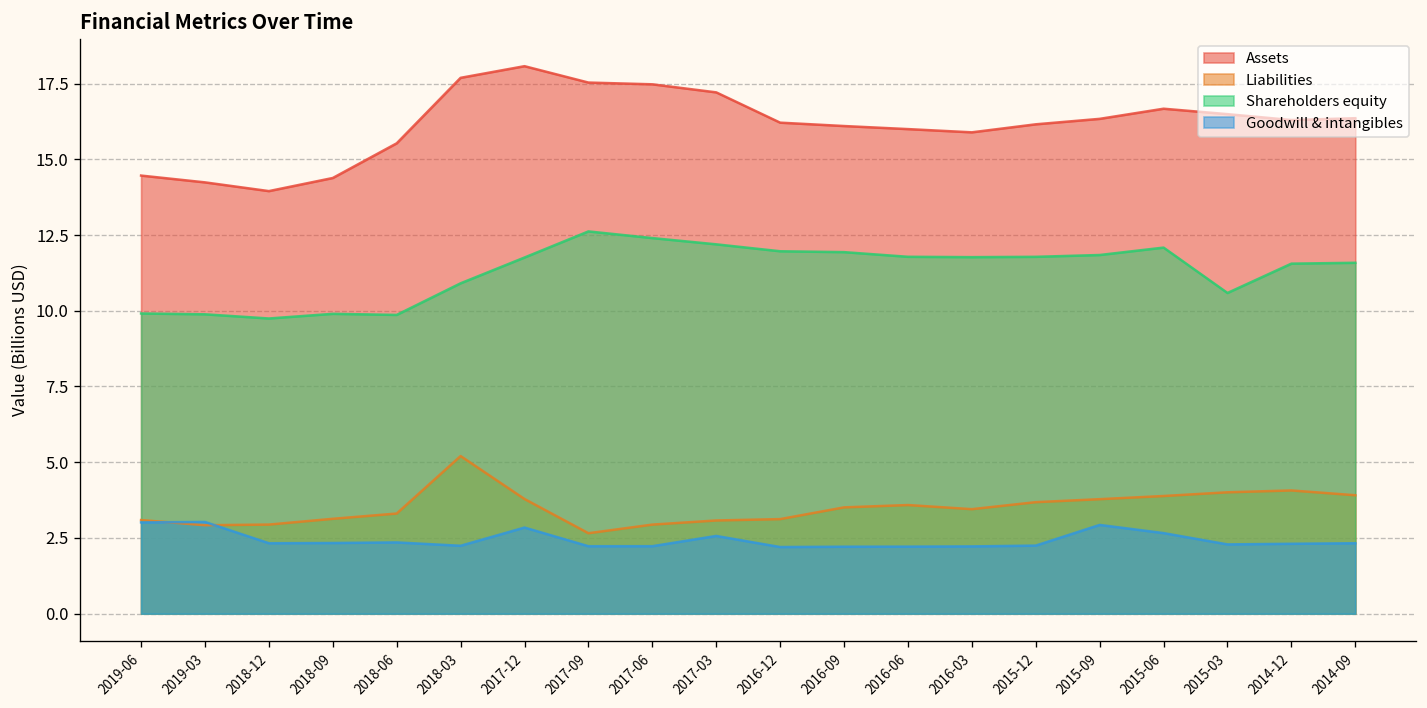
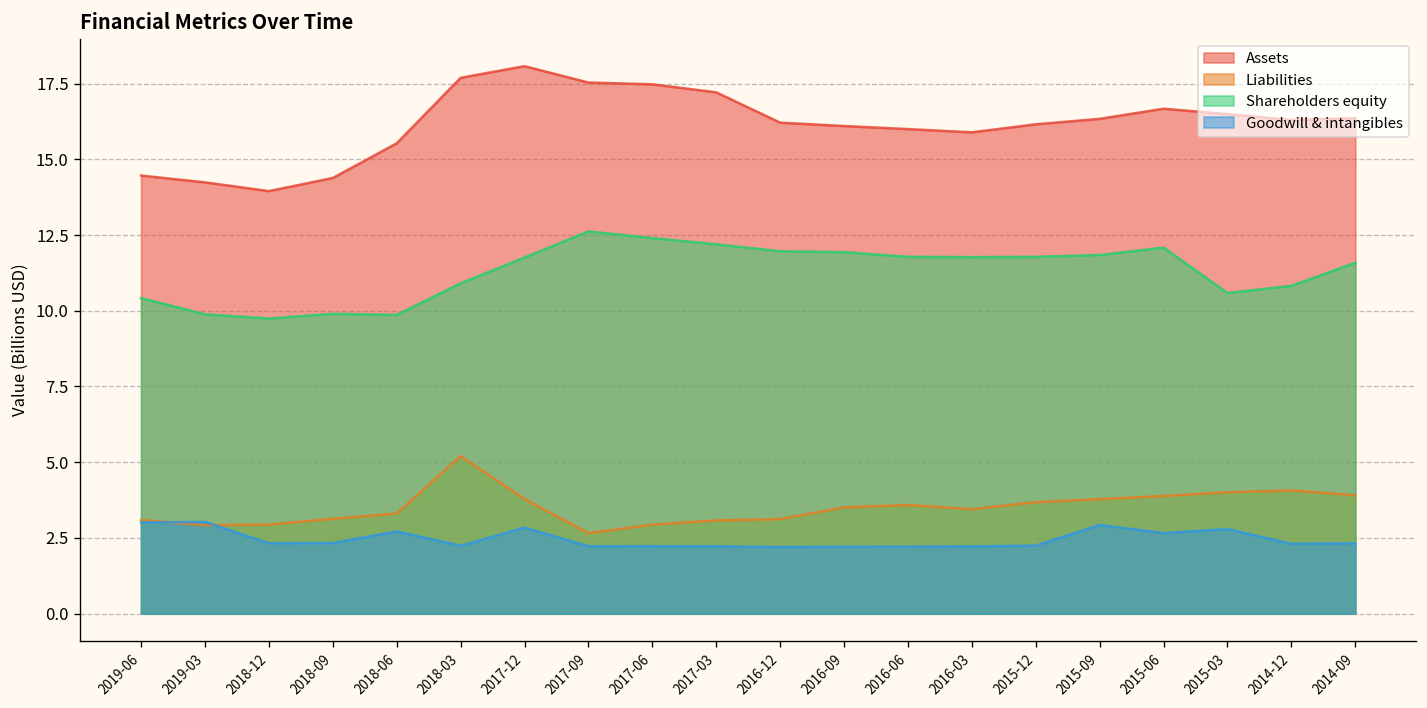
  {
    "Shareholders equity": {
-     "2019-06": 9.9,
+     "2019-06": 10.4,
      "2019-03": 9.9,
      "2018-12": 9.7,
      "2018-09": 9.9,
      "2018-06": 9.9,
      "2018-03": 10.9,
      "2017-12": 11.8,
      "2017-09": 12.6,
      "2017-06": 12.4,
      "2017-03": 12.2,
      "2016-12": 12.0,
      "2016-09": 11.9,
      "2016-06": 11.8,
      "2016-03": 11.8,
      "2015-12": 11.8,
      "2015-09": 11.8,
      "2015-06": 12.1,
      "2015-03": 10.6,
-     "2014-12": 11.6,
+     "2014-12": 10.8,
      "2014-09": 11.6
    },
    "Goodwill & intangibles": {
      "2019-03": 3.0,
      "2018-12": 2.3,
      "2018-09": 2.3,
-     "2018-06": 2.4,
+     "2018-06": 2.7,
      "2018-03": 2.2,
      "2017-12": 2.8,
      "2017-09": 2.2,
      "2017-06": 2.2,
-     "2017-03": 2.6,
+     "2017-03": 2.2,
      "2016-12": 2.2,
      "2016-09": 2.2,
      "2016-06": 2.2,
      "2016-03": 2.2,
      "2015-12": 2.2,
      "2015-09": 2.9,
      "2015-06": 2.7,
-     "2015-03": 2.3,
+     "2015-03": 2.8,
      "2014-12": 2.3,
      "2014-09": 2.3
    }
  }
